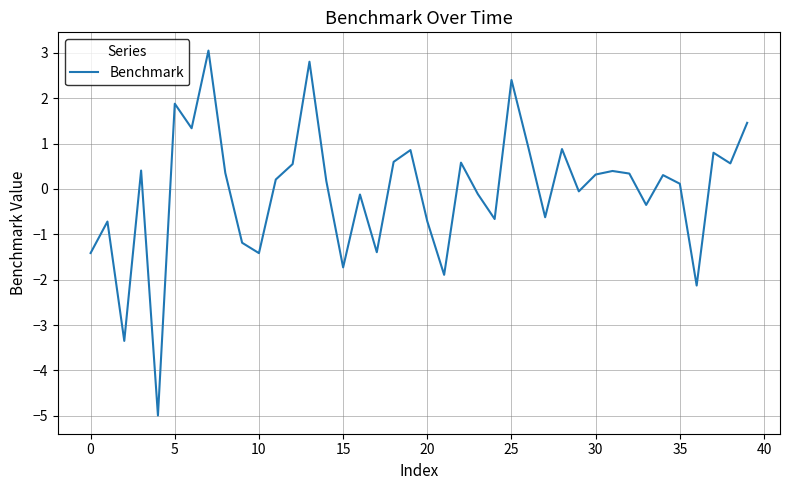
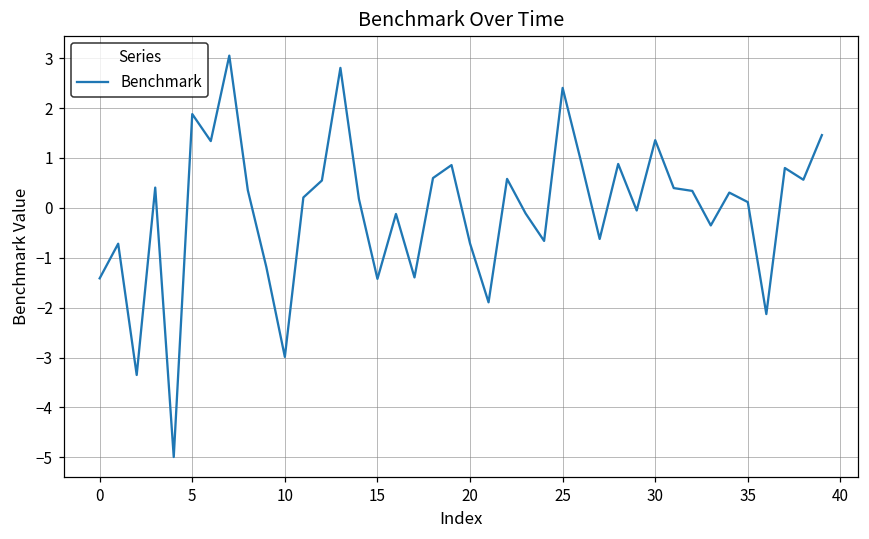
  {
    "0": -1.4,
    "5": 1.9,
-   "10": -1.4,
-   "15": -1.7,
+   "10": -3.0,
+   "15": -1.4,
    "20": -0.7,
    "25": 2.4,
-   "30": 0.3,
+   "30": 1.4,
    "35": 0.1
  }
